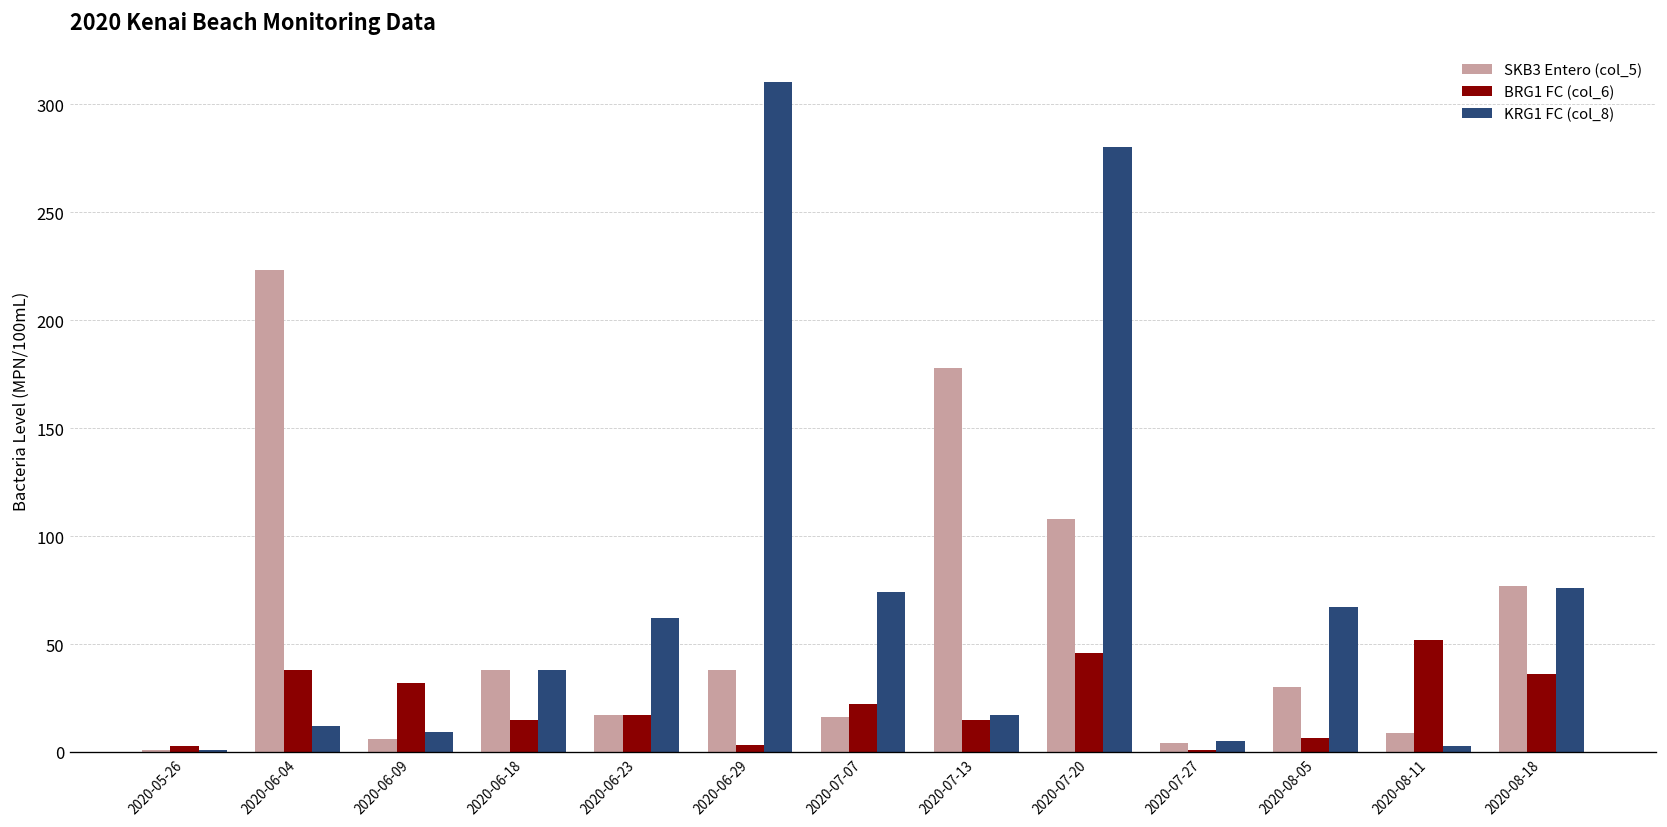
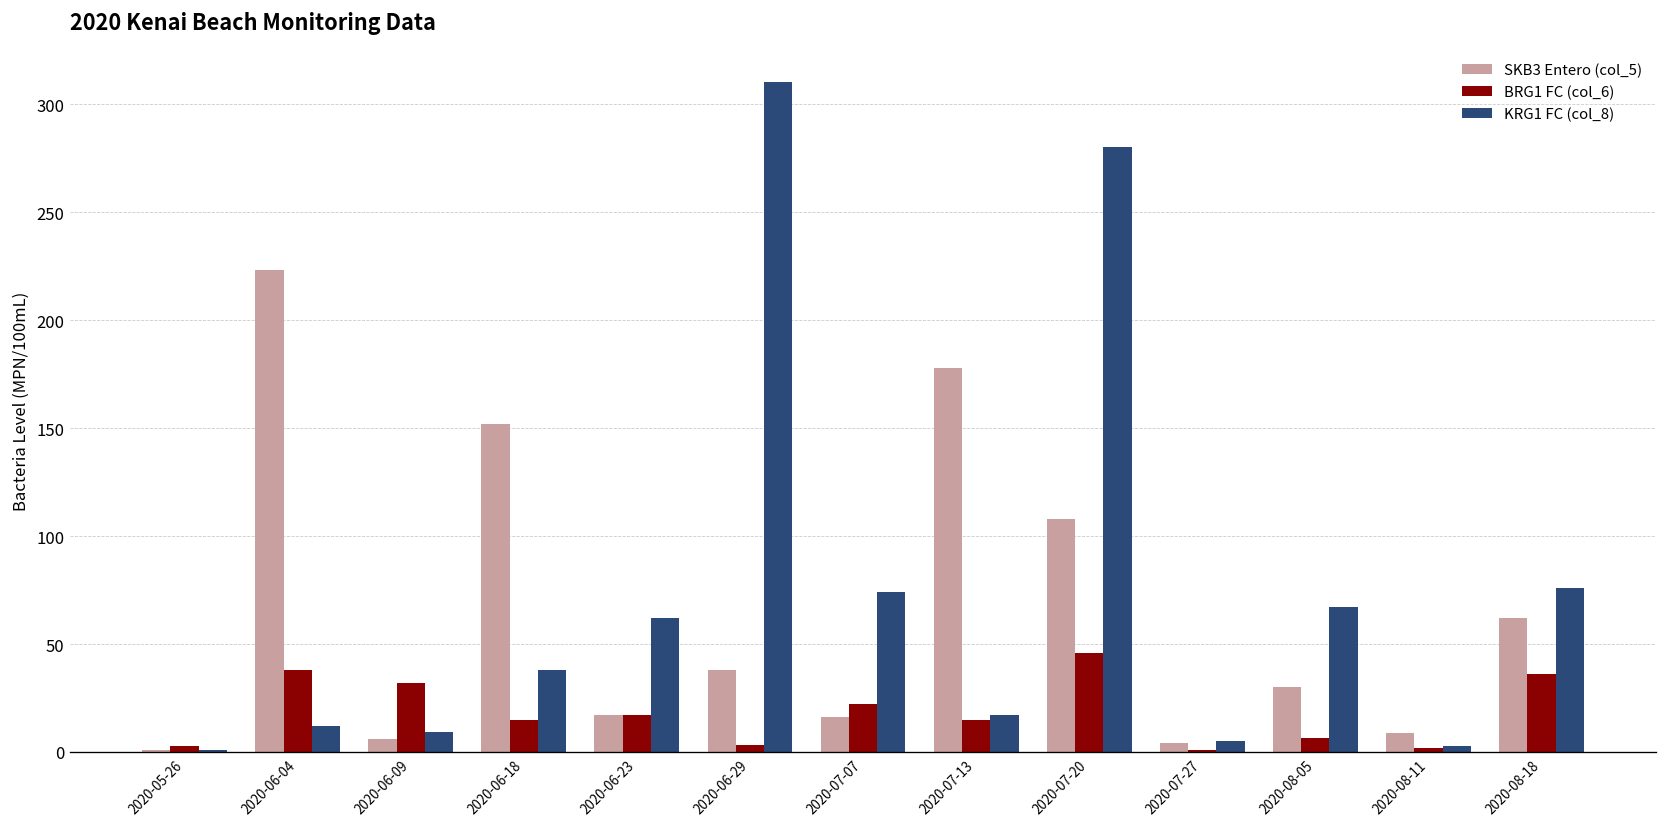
  {
    "SKB3 Entero (col_5)": {
      "2020-06-04": 223,
      "2020-06-09": 6,
-     "2020-06-18": 38,
+     "2020-06-18": 152,
      "2020-06-23": 17,
      "2020-06-29": 38,
      "2020-07-07": 16,
      "2020-07-13": 178,
      "2020-07-20": 108,
      "2020-07-27": 4,
      "2020-08-05": 30,
      "2020-08-11": 9,
-     "2020-08-18": 77
+     "2020-08-18": 62
    },
    "BRG1 FC (col_6)": {
      "2020-05-26": 3,
      "2020-06-04": 38,
      "2020-06-09": 32,
      "2020-06-18": 15,
      "2020-06-23": 17,
      "2020-06-29": 3,
      "2020-07-07": 22,
      "2020-07-13": 15,
      "2020-07-20": 46,
      "2020-08-05": 7,
-     "2020-08-11": 52,
+     "2020-08-11": 2,
      "2020-08-18": 36
    },
    "KRG1 FC (col_8)": {
      "2020-06-04": 12,
      "2020-06-09": 9,
      "2020-06-18": 38,
      "2020-06-23": 62,
      "2020-06-29": 310,
      "2020-07-07": 74,
      "2020-07-13": 17,
      "2020-07-20": 280,
      "2020-07-27": 5,
      "2020-08-05": 67,
      "2020-08-11": 3,
      "2020-08-18": 76
    }
  }
